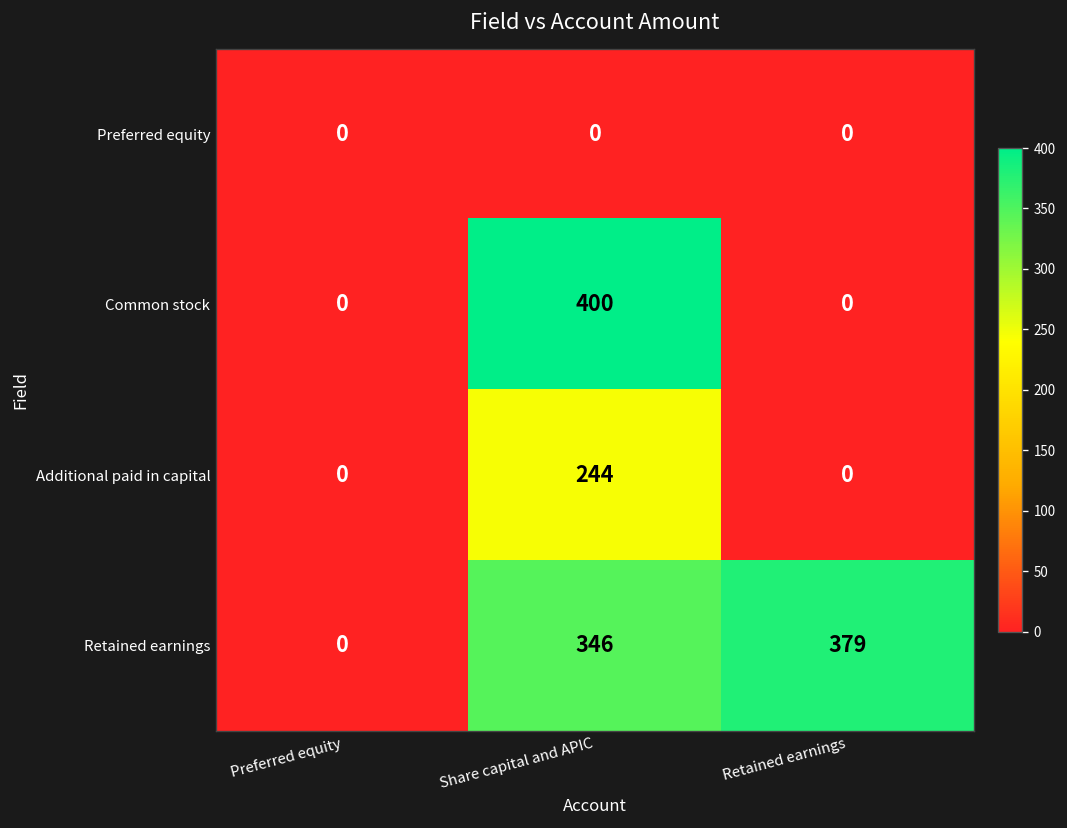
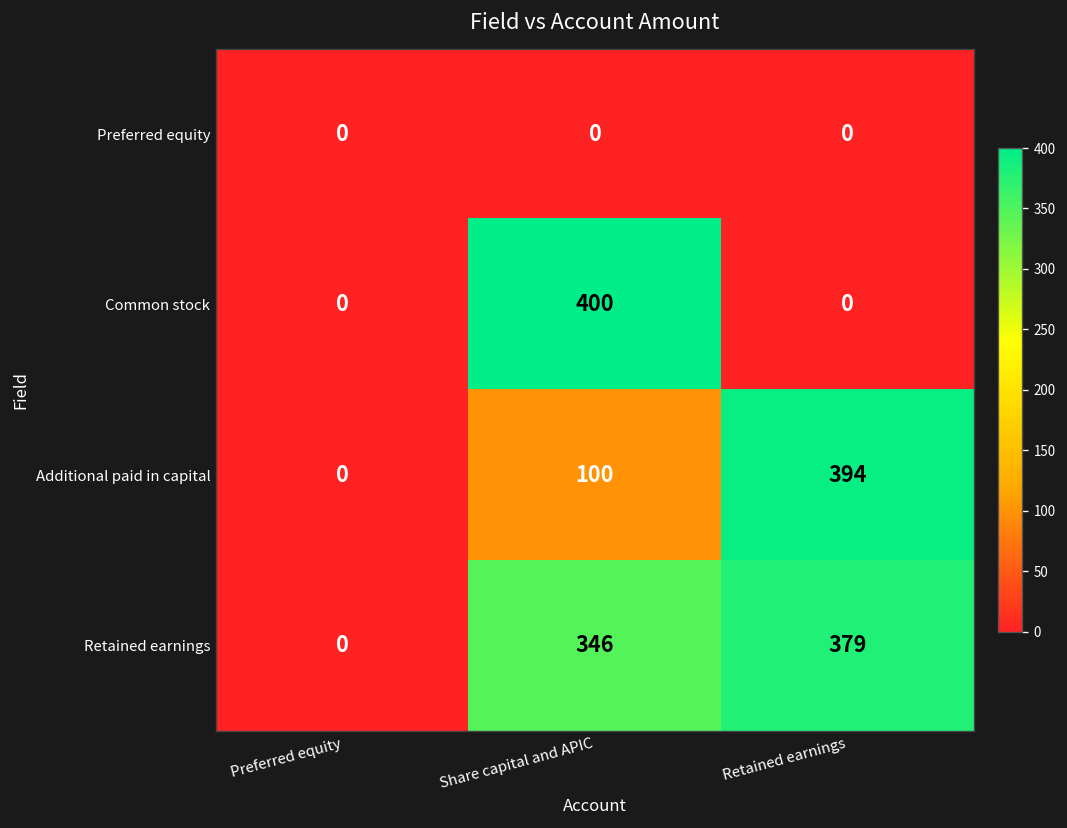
  {
    "Preferred equity": {
      "Preferred equity": 0,
      "Share capital and APIC": 0,
      "Retained earnings": 0
    },
    "Common stock": {
      "Preferred equity": 0,
      "Share capital and APIC": 400,
      "Retained earnings": 0
    },
    "Additional paid in capital": {
      "Preferred equity": 0,
-     "Share capital and APIC": 244,
-     "Retained earnings": 0
+     "Share capital and APIC": 100,
+     "Retained earnings": 394
    },
    "Retained earnings": {
      "Preferred equity": 0,
      "Share capital and APIC": 346,
      "Retained earnings": 379
    }
  }
